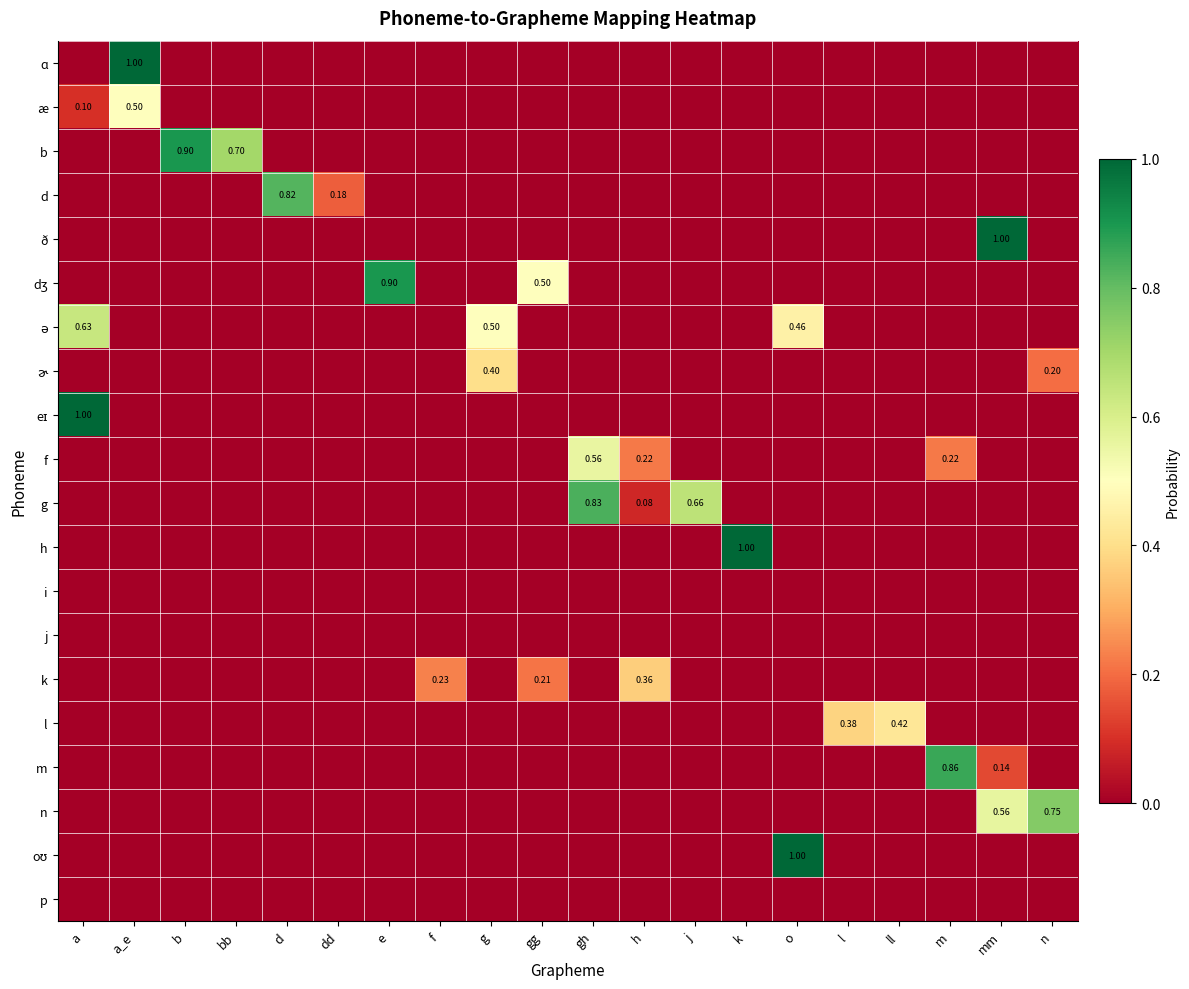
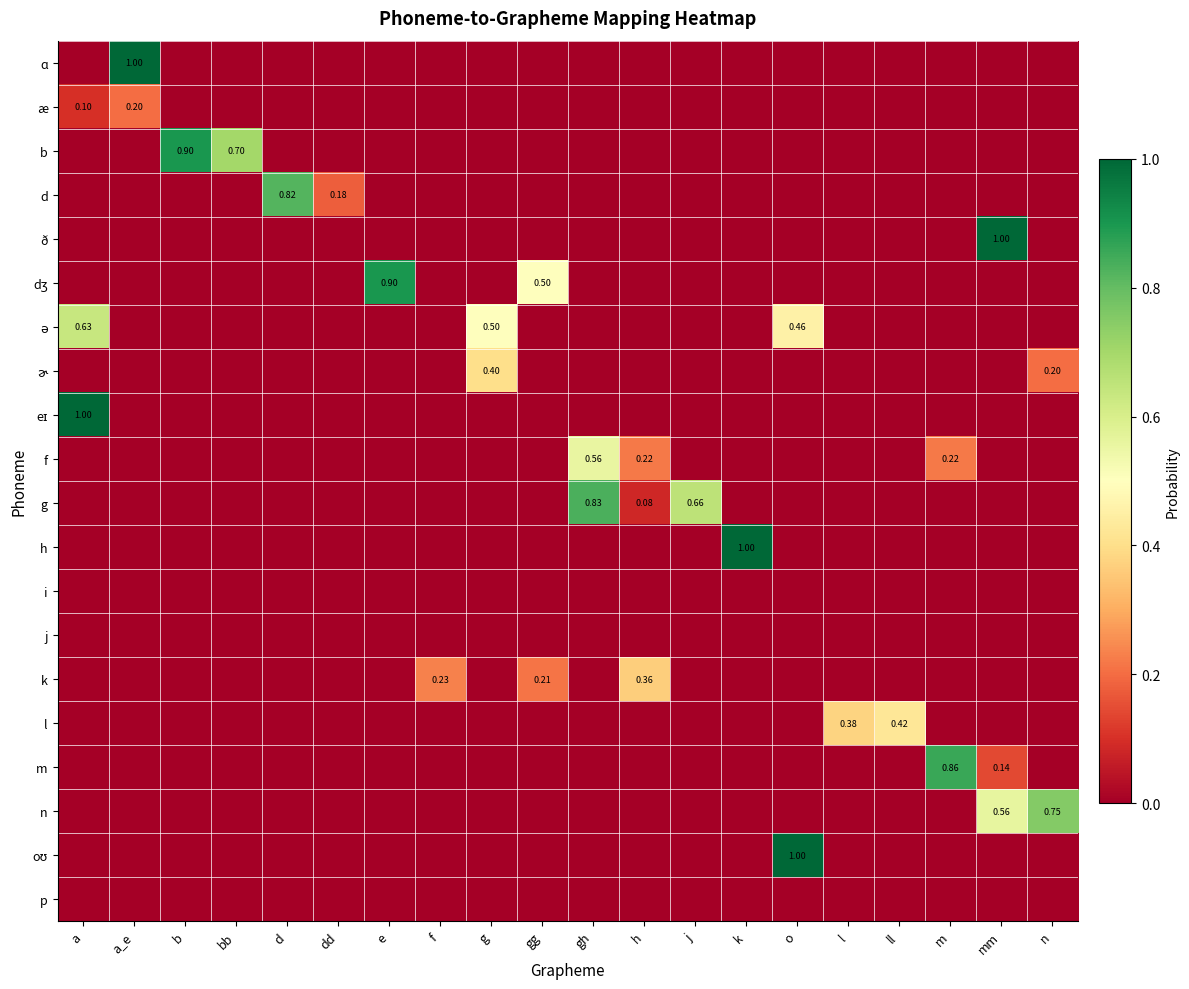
  {
    "ɑ": {
      "a_e": 1.00
    },
    "æ": {
      "a": 0.10,
-     "a_e": 0.50
+     "a_e": 0.20
    },
    "b": {
      "b": 0.90,
      "bb": 0.70
    },
    "d": {
      "d": 0.82,
      "dd": 0.18
    },
    "ð": {
      "mm": 1.00
    },
    "dʒ": {
      "e": 0.90,
      "gg": 0.50
    },
    "ə": {
      "a": 0.63,
      "g": 0.50,
      "o": 0.46
    },
    "ɚ": {
      "g": 0.40,
      "n": 0.20
    },
    "eɪ": {
      "a": 1.00
    },
    "f": {
      "gh": 0.56,
      "h": 0.22,
      "m": 0.22
    },
    "g": {
      "gh": 0.83,
      "h": 0.08,
      "j": 0.66
    },
    "h": {
      "k": 1.00
    },
    "k": {
      "f": 0.23,
      "gg": 0.21,
      "h": 0.36
    },
    "l": {
      "l": 0.38,
      "ll": 0.42
    },
    "m": {
      "m": 0.86,
      "mm": 0.14
    },
    "n": {
      "mm": 0.56,
      "n": 0.75
    },
    "oʊ": {
      "o": 1.00
    }
  }
